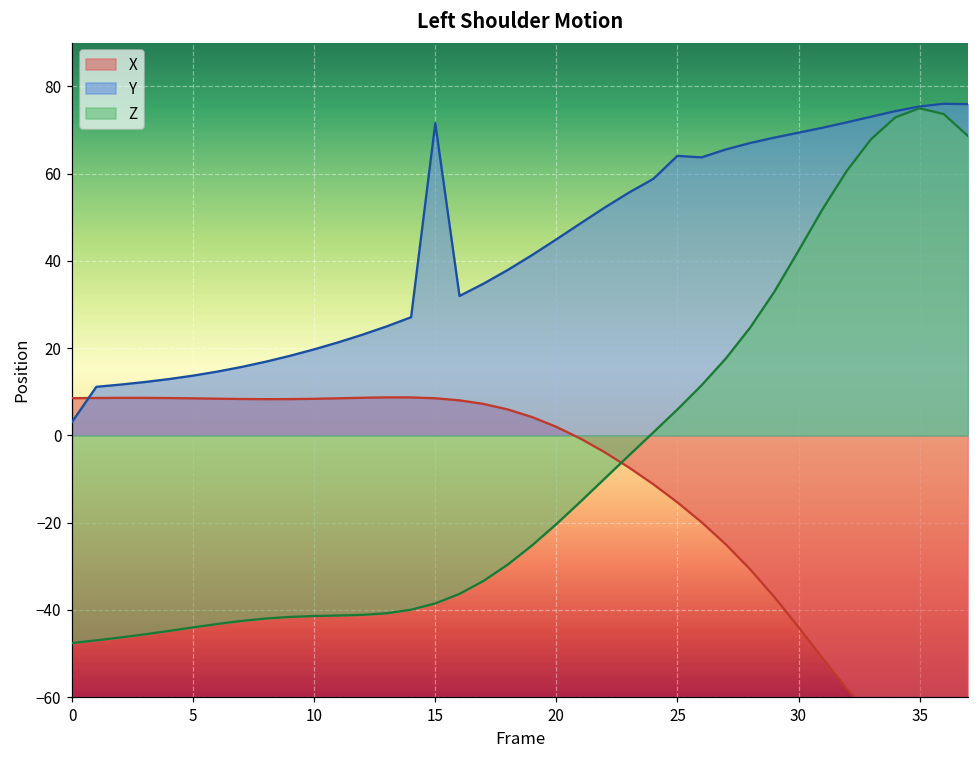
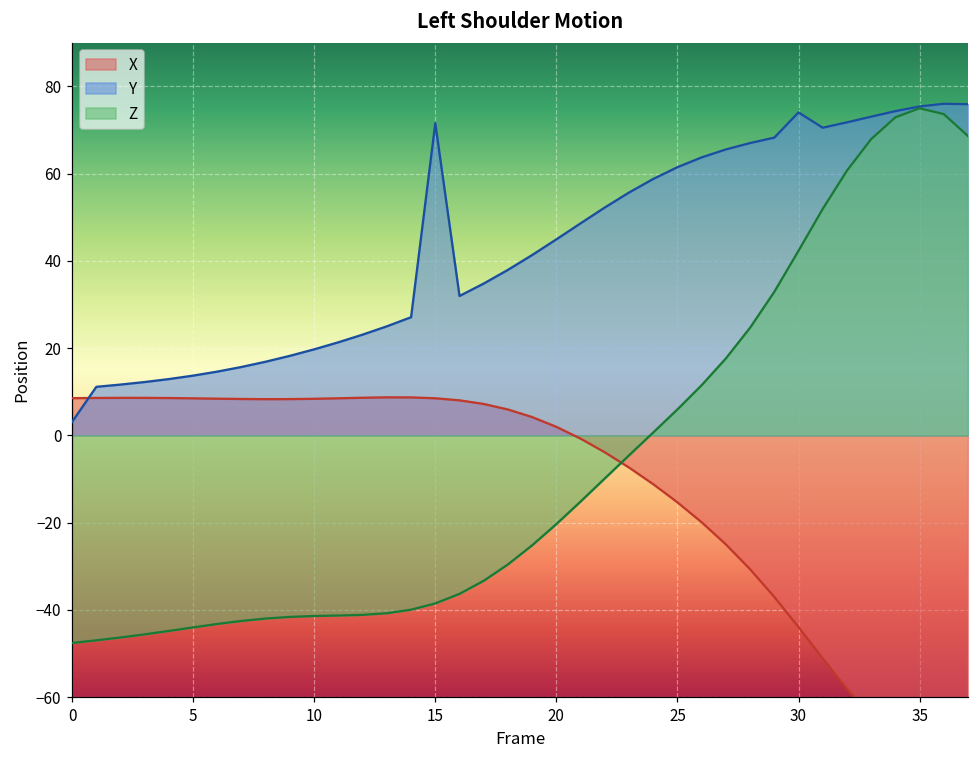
  {
    "Y": {
      "0": 3,
      "5": 14,
      "10": 20,
      "15": 72,
      "20": 45,
-     "25": 64,
-     "30": 69
+     "25": 61,
+     "30": 74
    }
  }
